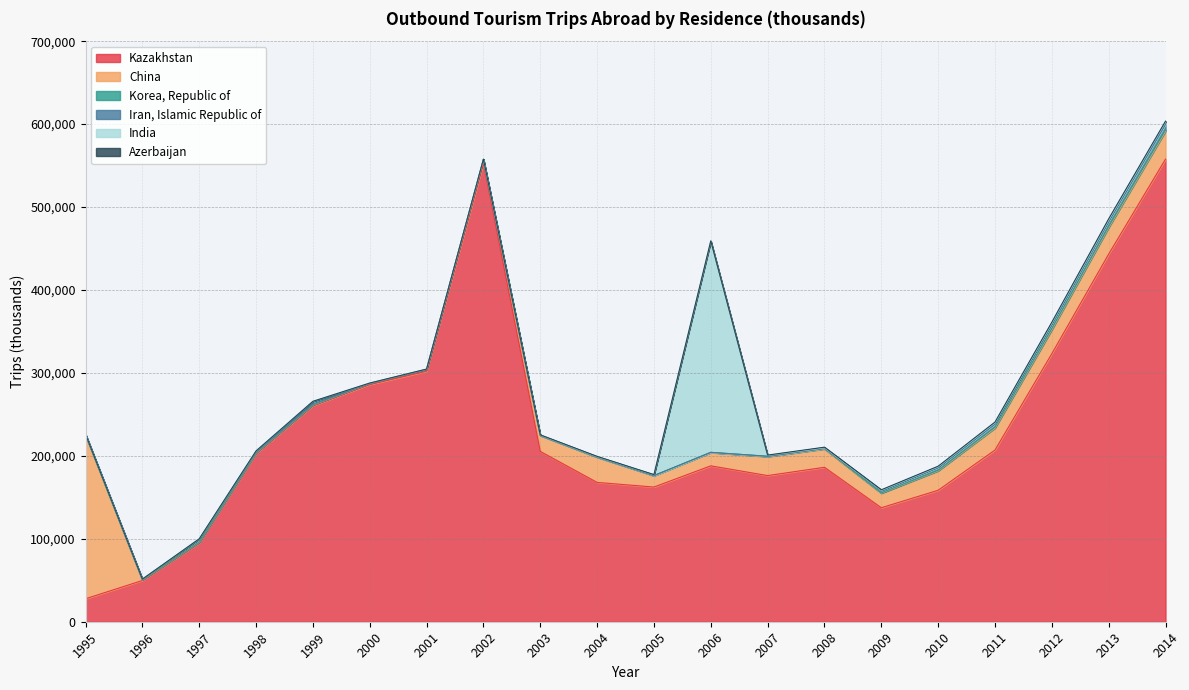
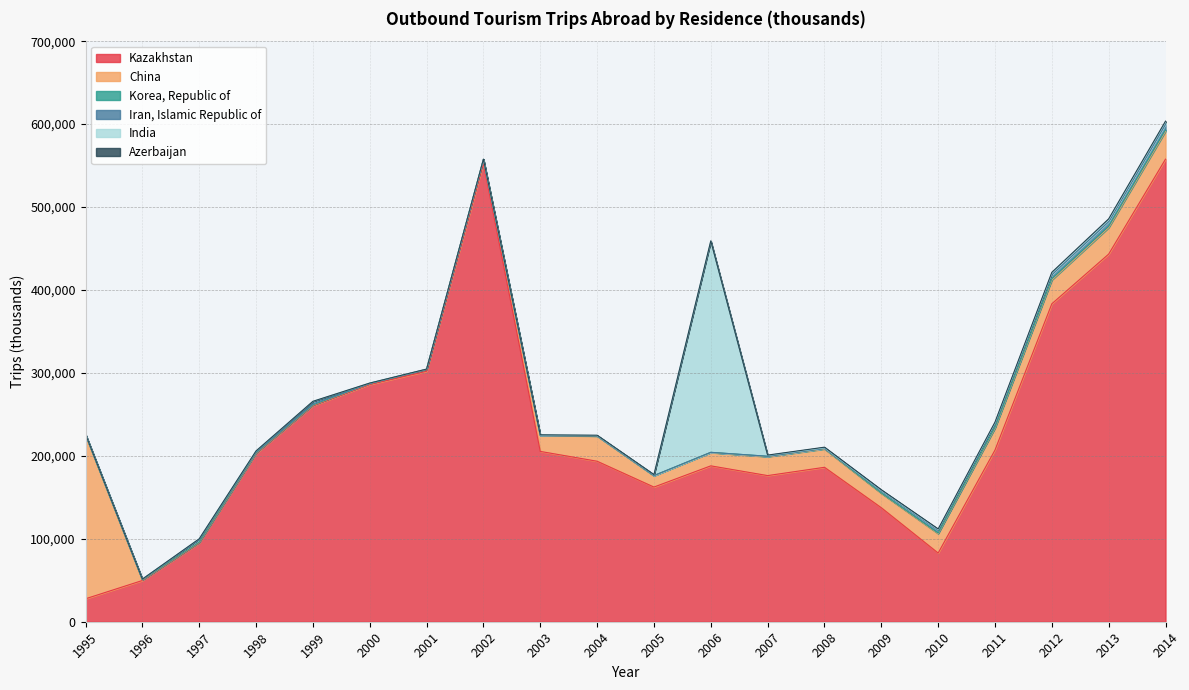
  {
    "Kazakhstan": {
      "1995": "30,000",
      "2002": "550,000",
      "2003": "210,000",
-     "2004": "170,000",
+     "2004": "190,000",
      "2005": "160,000",
      "2006": "190,000",
      "2007": "180,000",
      "2008": "190,000",
      "2009": "140,000",
-     "2010": "160,000",
+     "2010": "80,000",
      "2011": "210,000",
-     "2012": "320,000",
+     "2012": "380,000",
      "2013": "440,000",
      "2014": "560,000"
    }
  }
